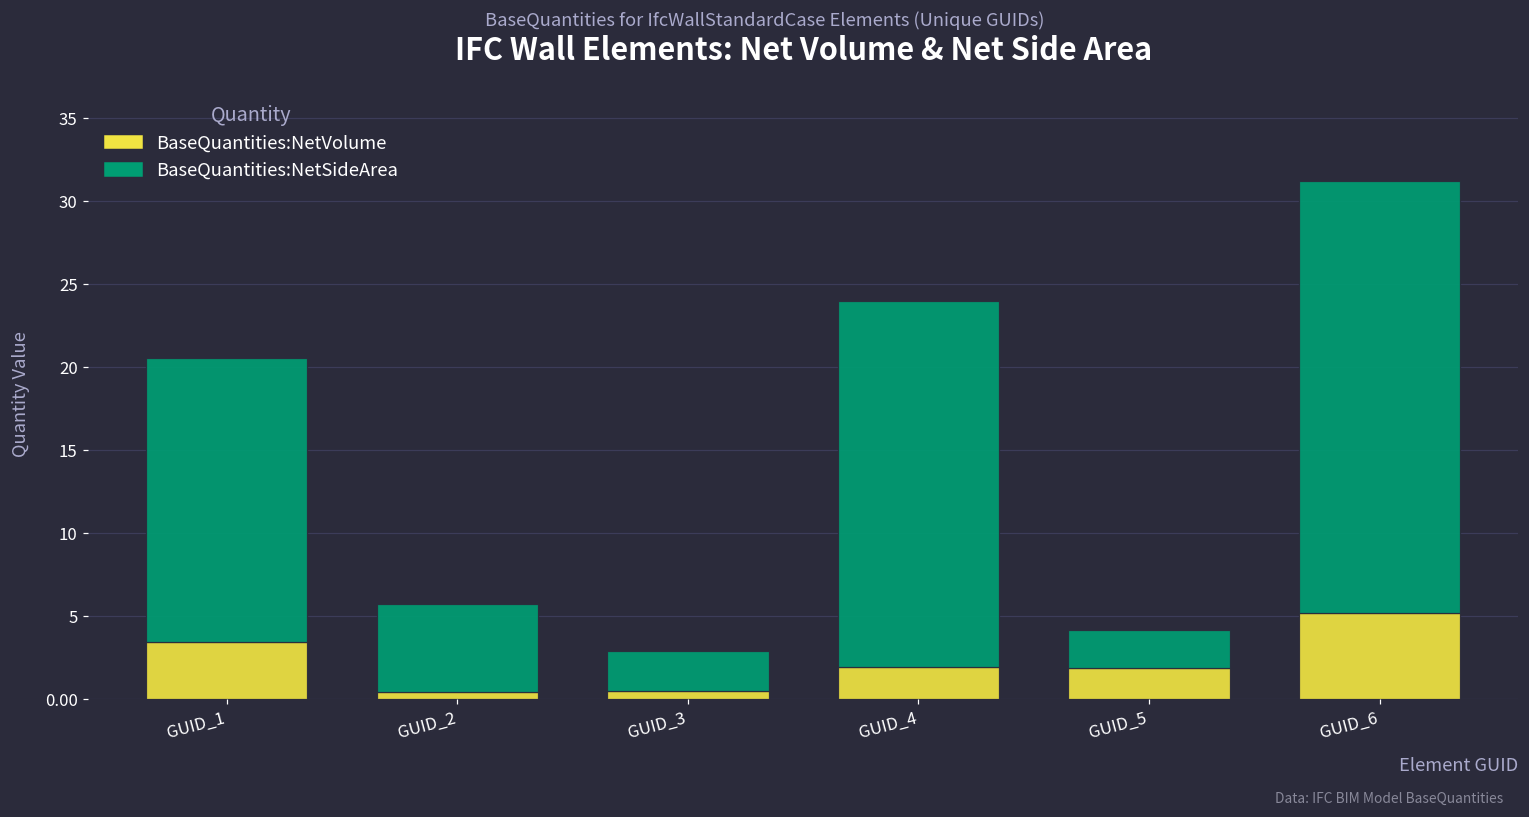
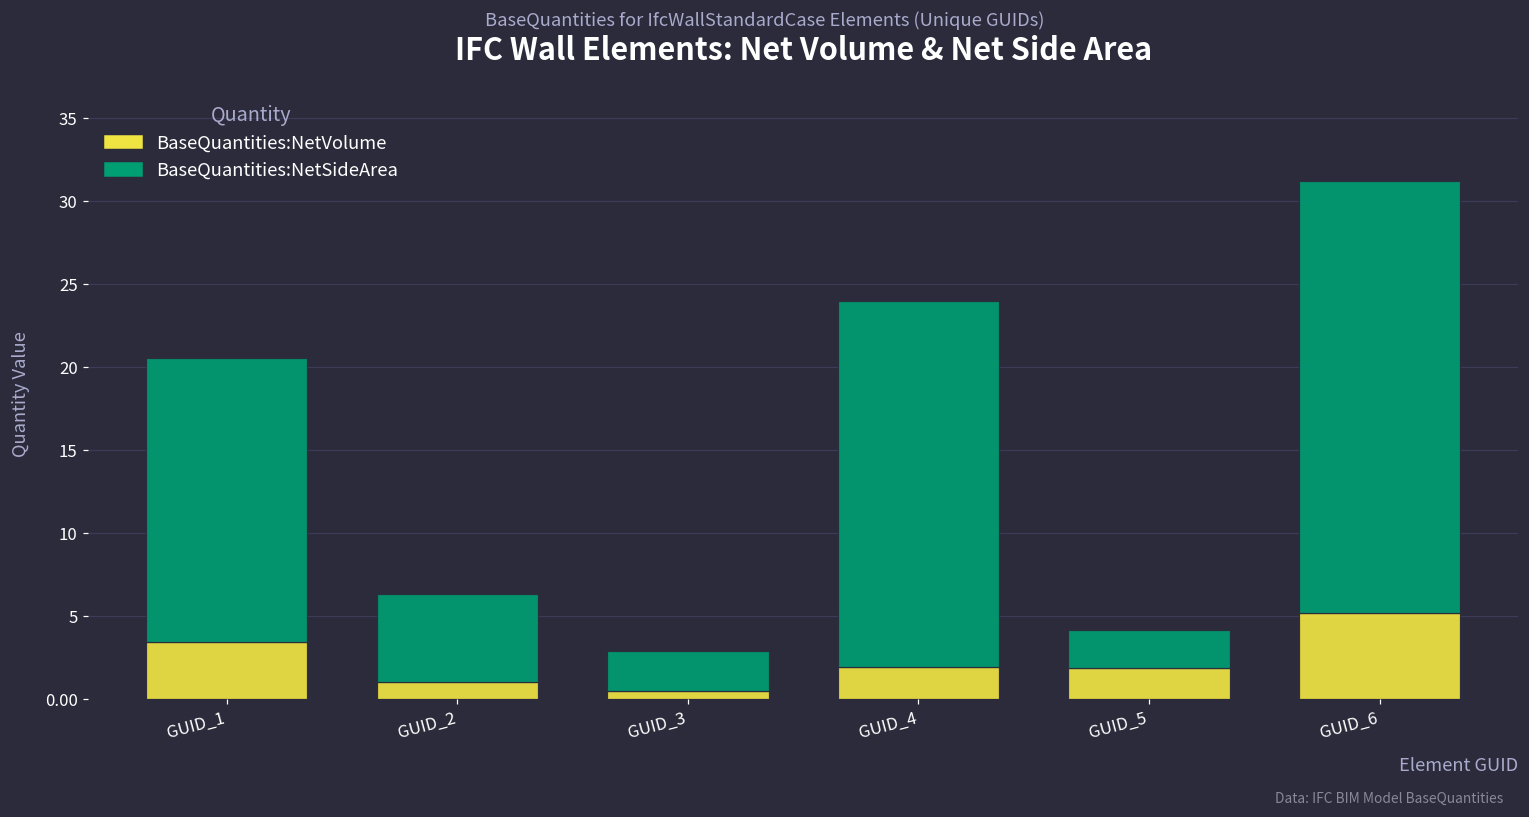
  {
    "BaseQuantities:NetVolume": {
      "GUID_1": 3.4,
-     "GUID_2": 0.4,
+     "GUID_2": 1.1,
      "GUID_3": 0.5,
      "GUID_4": 2.0,
      "GUID_5": 1.9,
      "GUID_6": 5.2
    },
    "BaseQuantities:NetSideArea": {
      "GUID_1": 17.2,
      "GUID_2": 5.3,
      "GUID_3": 2.4,
      "GUID_4": 22.1,
      "GUID_5": 2.3,
      "GUID_6": 26.0
    }
  }
